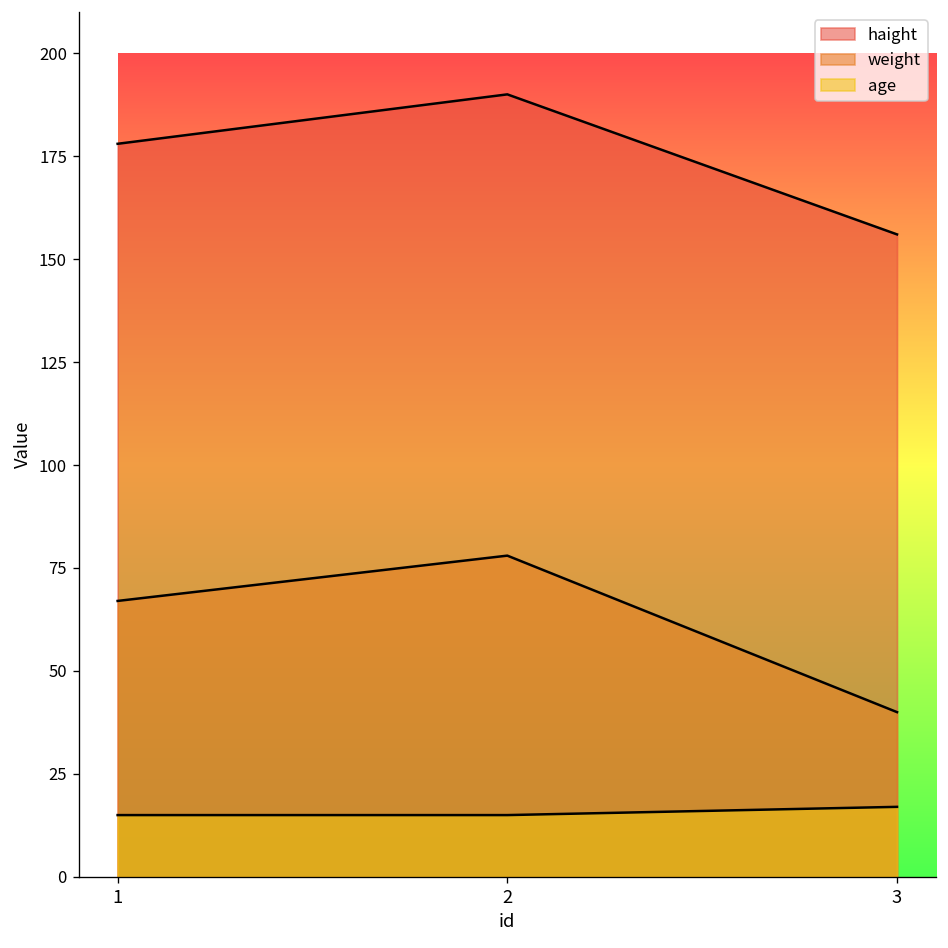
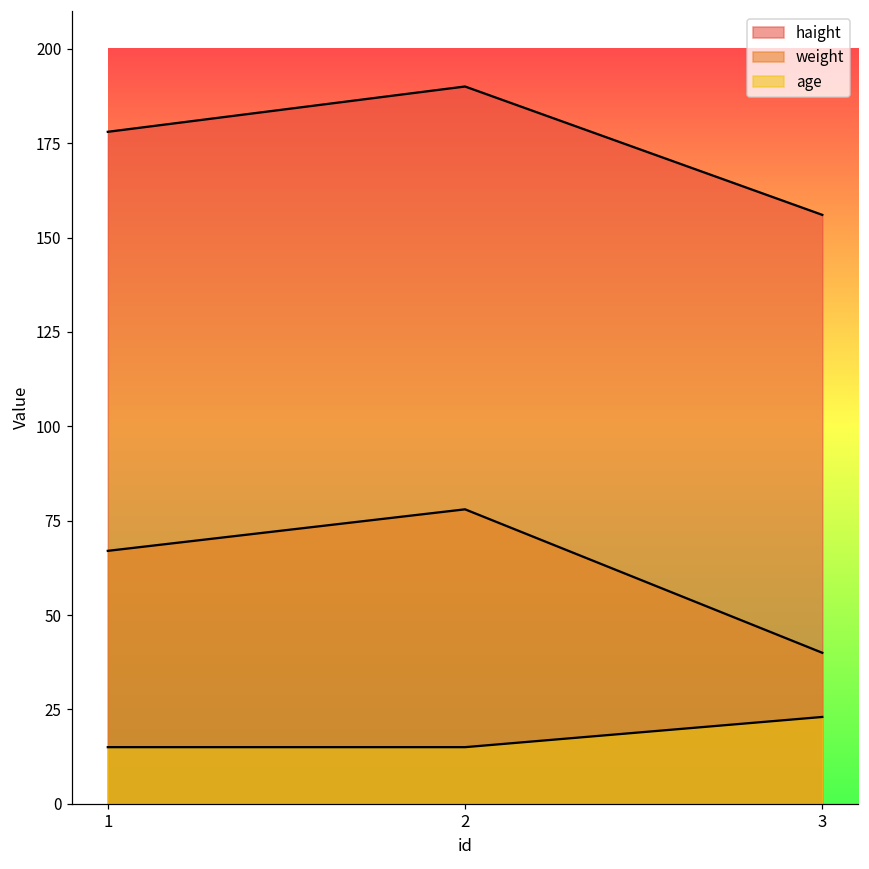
  {
    "age": {
      "1": 15,
      "2": 15,
-     "3": 17
+     "3": 23
    }
  }
